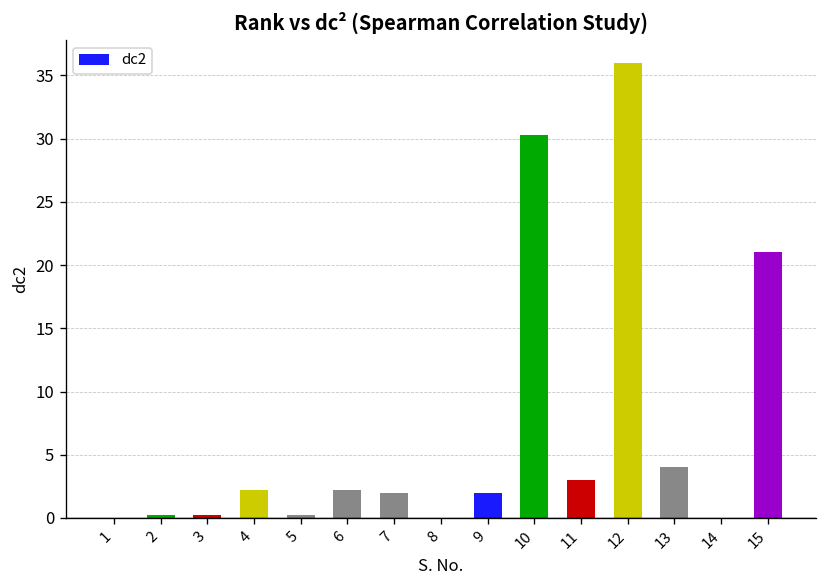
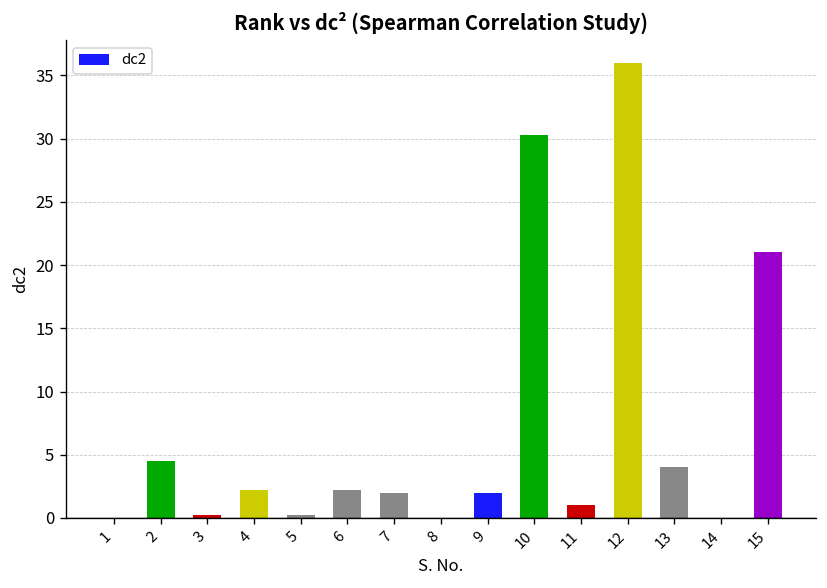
  {
    "1": 0.0,
-   "2": 0.3,
+   "2": 4.5,
    "3": 0.3,
    "4": 2.3,
    "5": 0.3,
    "6": 2.3,
    "7": 2.0,
    "8": 0.0,
    "9": 2.0,
    "10": 30.3,
-   "11": 3,
+   "11": 1,
    "12": 36.0,
    "13": 4.0,
    "14": 0.0,
    "15": 21.0
  }
